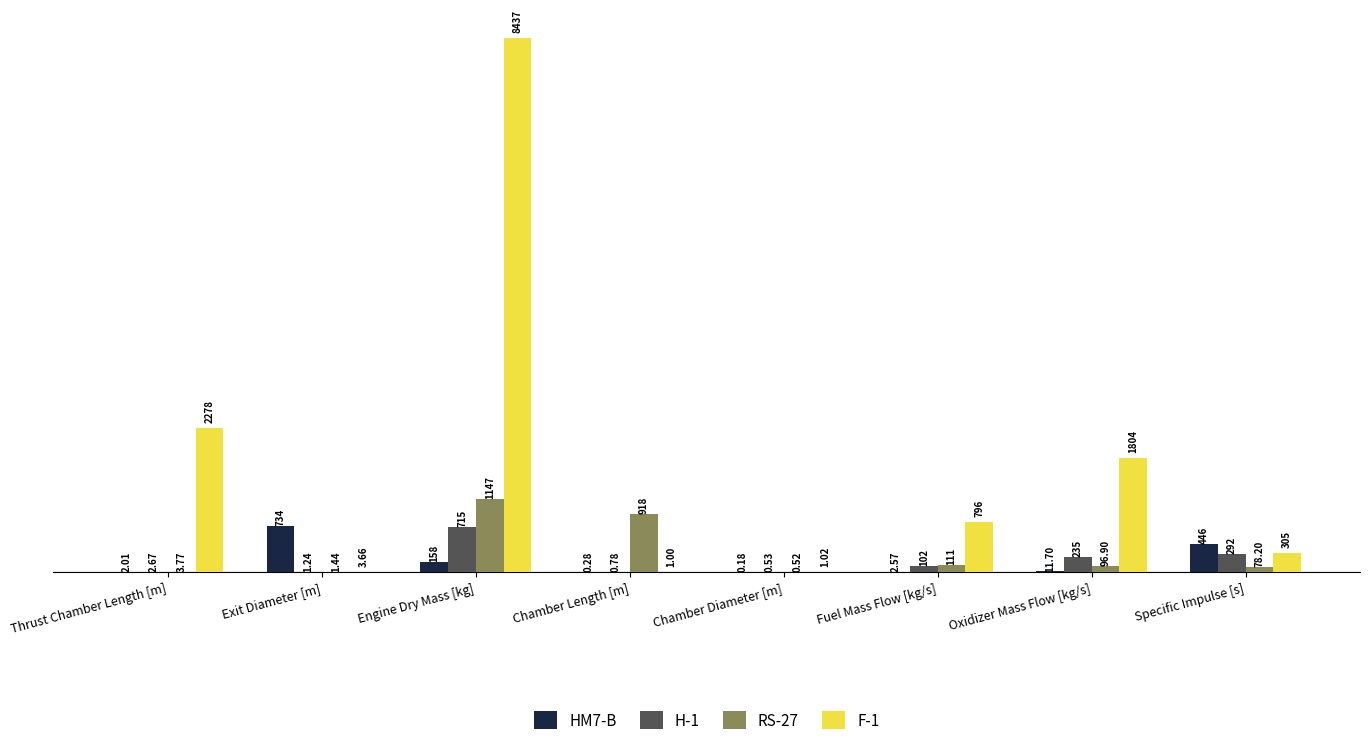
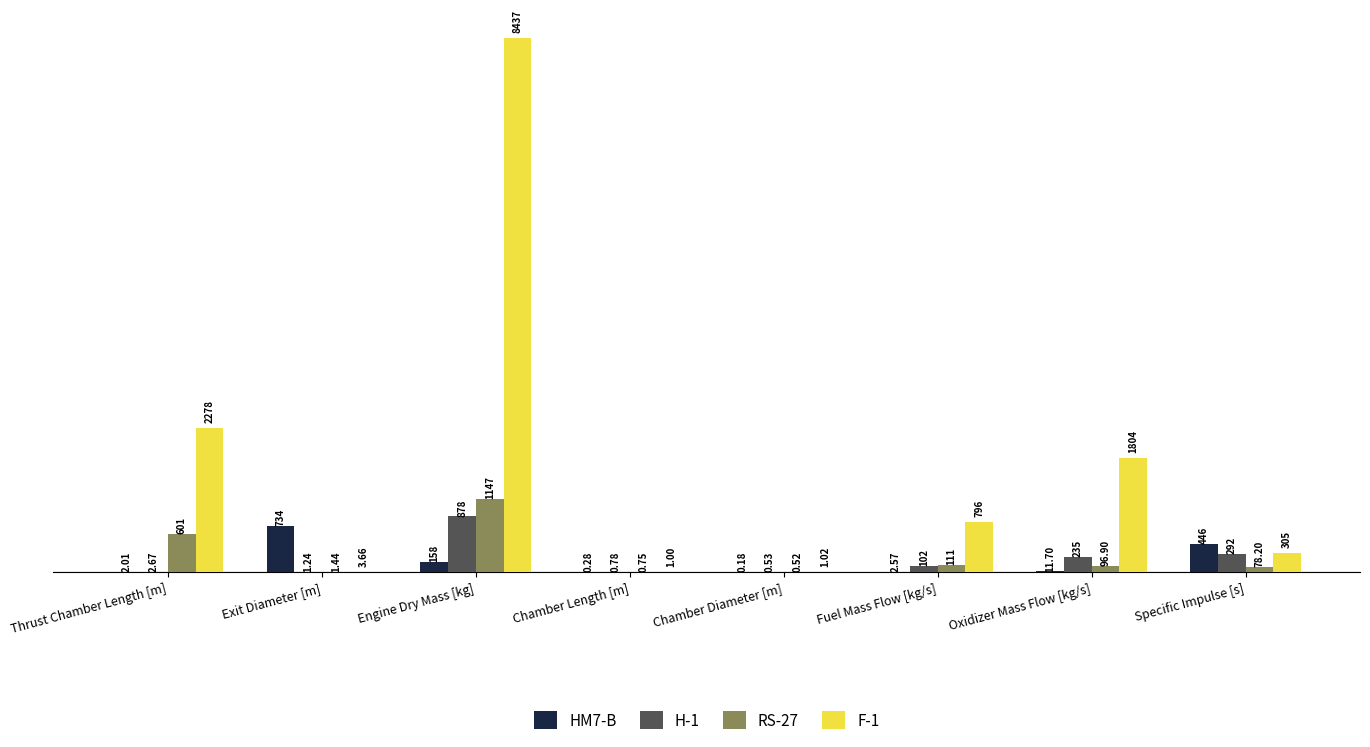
  {
    "HM7-B": {
      "Thrust Chamber Length [m]": 2.01,
      "Exit Diameter [m]": 734,
      "Engine Dry Mass [kg]": 158,
      "Chamber Length [m]": 0.28,
      "Chamber Diameter [m]": 0.18,
      "Fuel Mass Flow [kg/s]": 2.57,
      "Oxidizer Mass Flow [kg/s]": 11.70,
      "Specific Impulse [s]": 446
    },
    "H-1": {
      "Thrust Chamber Length [m]": 2.67,
      "Exit Diameter [m]": 1.24,
-     "Engine Dry Mass [kg]": 715,
+     "Engine Dry Mass [kg]": 878,
      "Chamber Length [m]": 0.78,
      "Chamber Diameter [m]": 0.53,
      "Fuel Mass Flow [kg/s]": 102,
      "Oxidizer Mass Flow [kg/s]": 235,
      "Specific Impulse [s]": 292
    },
    "RS-27": {
-     "Thrust Chamber Length [m]": 3.77,
+     "Thrust Chamber Length [m]": 601,
      "Exit Diameter [m]": 1.44,
      "Engine Dry Mass [kg]": 1147,
-     "Chamber Length [m]": 918,
+     "Chamber Length [m]": 0.75,
      "Chamber Diameter [m]": 0.52,
      "Fuel Mass Flow [kg/s]": 111,
      "Oxidizer Mass Flow [kg/s]": 96.90,
      "Specific Impulse [s]": 78.20
    },
    "F-1": {
      "Thrust Chamber Length [m]": 2278,
      "Exit Diameter [m]": 3.66,
      "Engine Dry Mass [kg]": 8437,
      "Chamber Length [m]": 1.00,
      "Chamber Diameter [m]": 1.02,
      "Fuel Mass Flow [kg/s]": 796,
      "Oxidizer Mass Flow [kg/s]": 1804,
      "Specific Impulse [s]": 305
    }
  }
